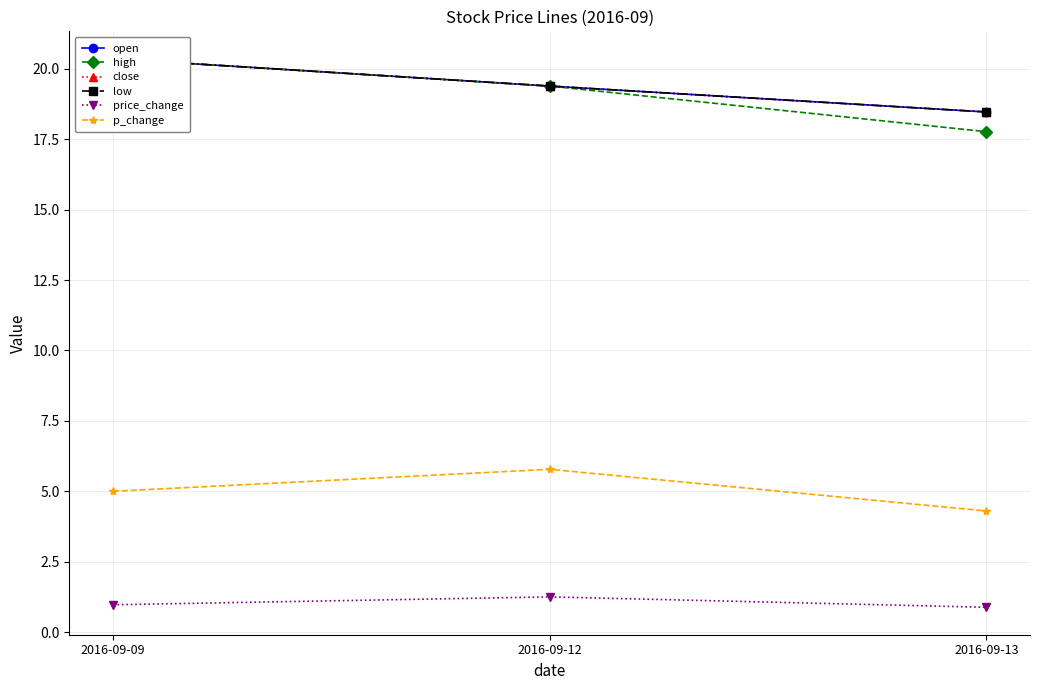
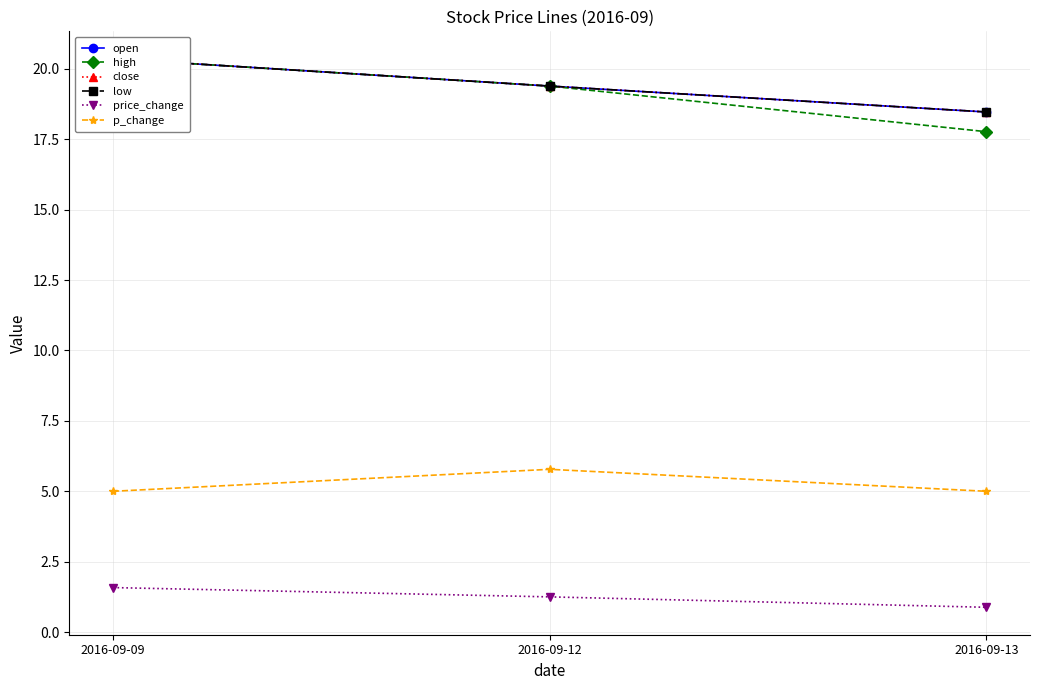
  {
    "low": {
      "2016-09-13": 18.5
    },
    "high": {
      "2016-09-13": 17.8
    },
    "price_change": {
-     "2016-09-09": 1.0,
+     "2016-09-09": 1.6,
      "2016-09-12": 1.3,
      "2016-09-13": 0.9
    },
    "p_change": {
      "2016-09-09": 5.0,
      "2016-09-12": 5.8,
-     "2016-09-13": 4.3
+     "2016-09-13": 5.0
    }
  }
